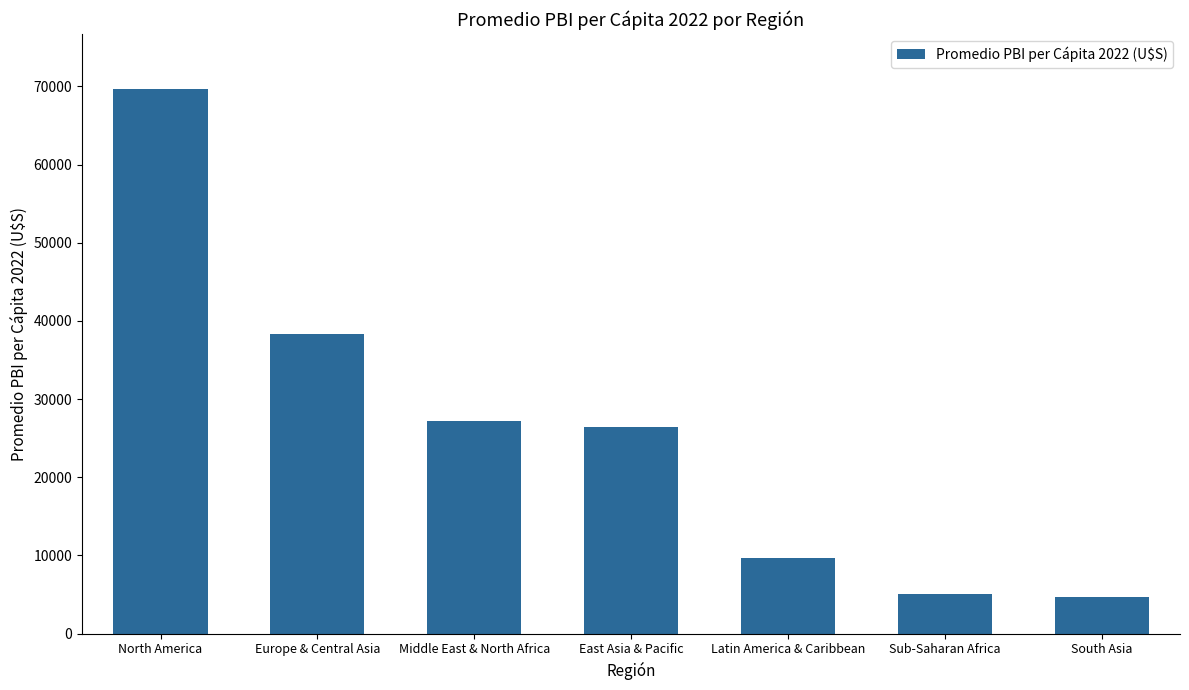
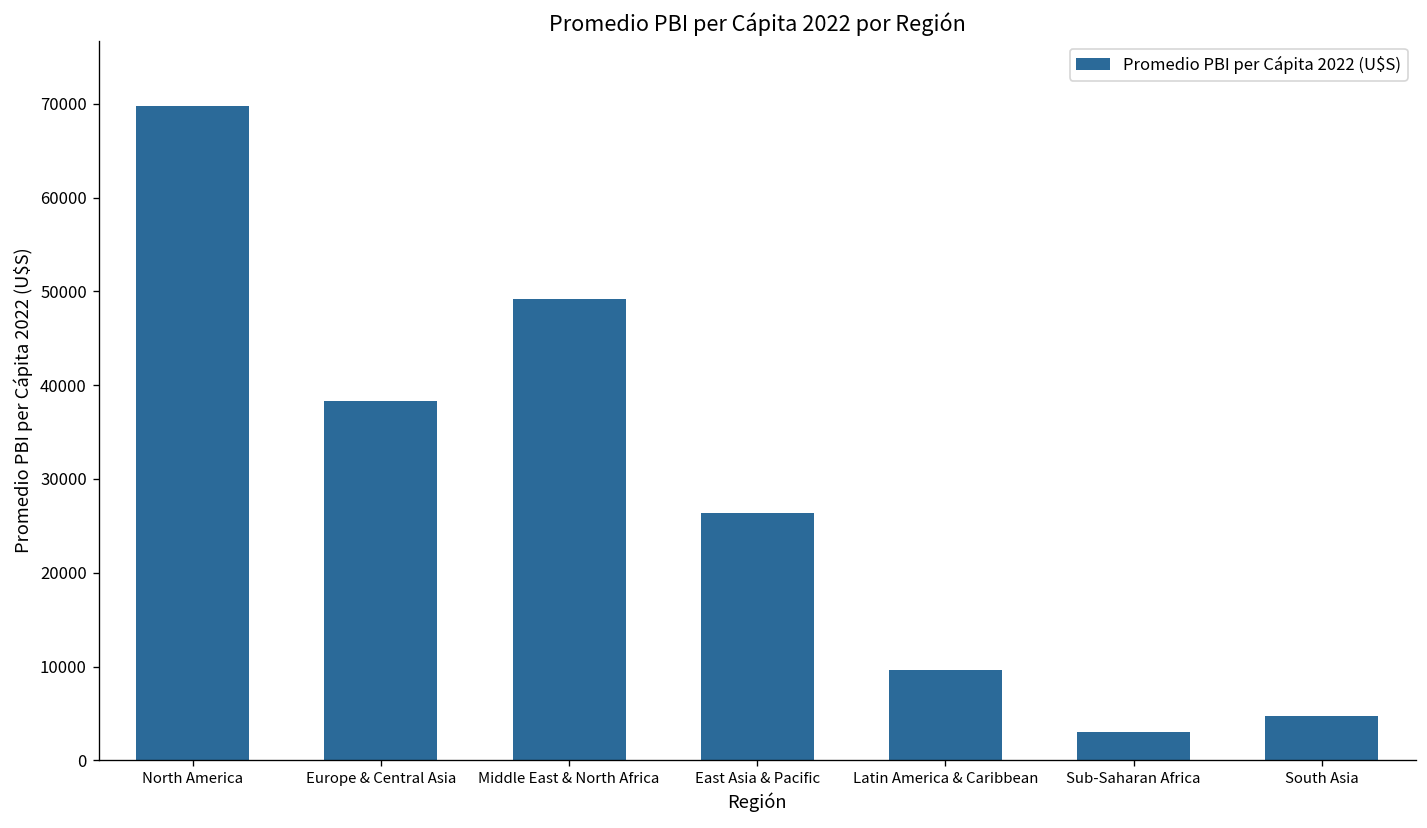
  {
    "North America": 70000,
    "Europe & Central Asia": 38000,
-   "Middle East & North Africa": 27000,
+   "Middle East & North Africa": 49000,
    "East Asia & Pacific": 26000,
    "Latin America & Caribbean": 10000,
-   "Sub-Saharan Africa": 5000,
+   "Sub-Saharan Africa": 3000,
    "South Asia": 5000
  }
